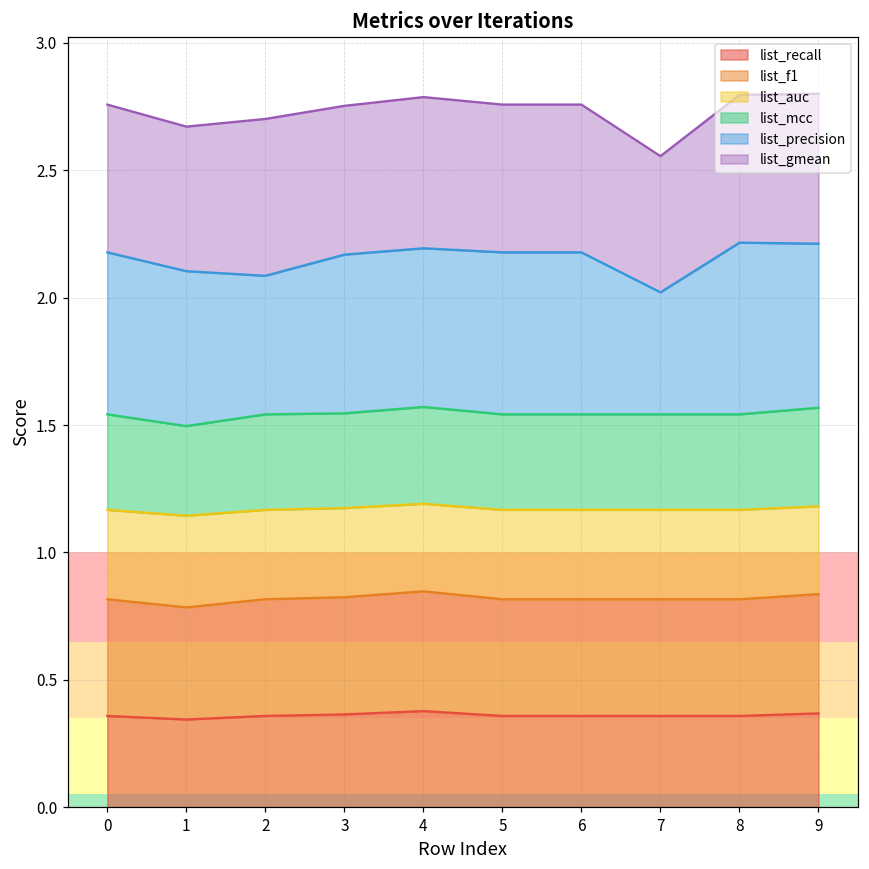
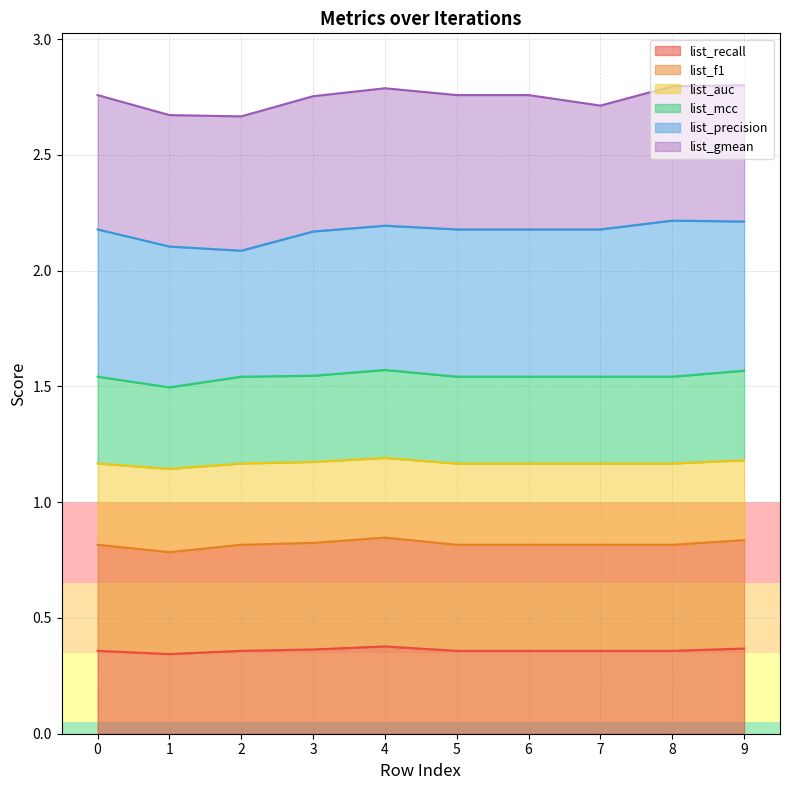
  {
    "list_mcc": {
      "0": 0.38,
      "1": 0.35,
      "2": 0.38,
      "3": 0.37,
      "4": 0.38,
      "5": 0.38,
      "6": 0.38,
      "7": 0.38,
      "8": 0.38,
      "9": 0.39
    },
    "list_precision": {
      "0": 0.64,
      "1": 0.61,
      "2": 0.54,
      "3": 0.62,
      "4": 0.62,
      "5": 0.64,
      "6": 0.64,
-     "7": 0.48,
+     "7": 0.64,
      "8": 0.67,
      "9": 0.64
    },
    "list_gmean": {
      "0": 0.58,
      "1": 0.57,
-     "2": 0.62,
+     "2": 0.58,
      "3": 0.58,
      "4": 0.59,
      "5": 0.58,
      "6": 0.58,
      "7": 0.53
    }
  }
